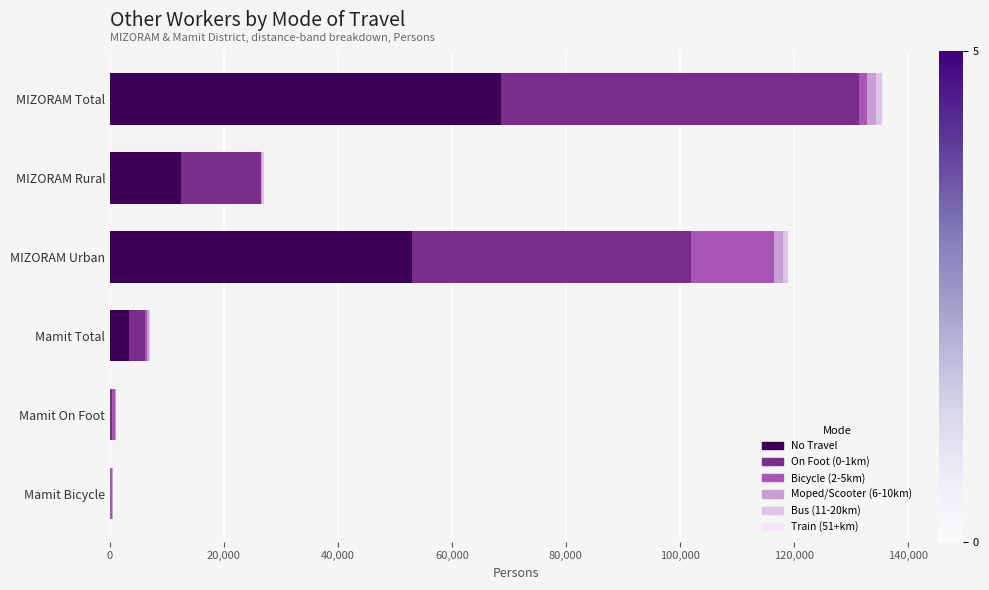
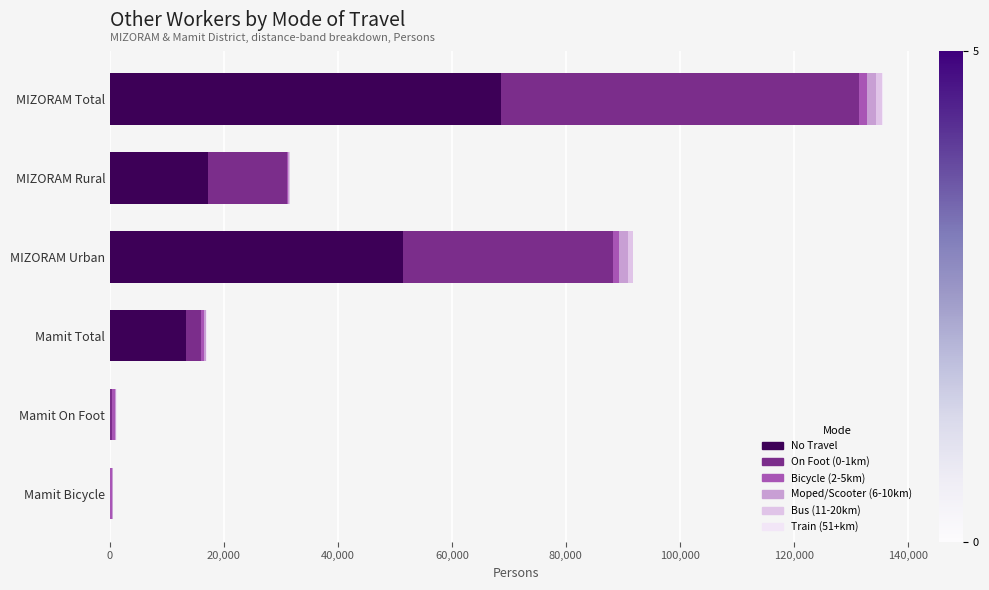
  {
    "No Travel": {
      "MIZORAM Total": "69,000",
-     "MIZORAM Rural": "12,000",
-     "MIZORAM Urban": "53,000",
-     "Mamit Total": "3,000",
+     "MIZORAM Rural": "17,000",
+     "MIZORAM Urban": "51,000",
+     "Mamit Total": "13,000",
      "Mamit On Foot": "0",
      "Mamit Bicycle": "0"
    },
    "On Foot (0-1km)": {
      "MIZORAM Total": "63,000",
      "MIZORAM Rural": "14,000",
-     "MIZORAM Urban": "49,000",
+     "MIZORAM Urban": "37,000",
      "Mamit Total": "3,000",
      "Mamit On Foot": "0",
      "Mamit Bicycle": "0"
    },
    "Bicycle (2-5km)": {
      "MIZORAM Total": "1,000",
-     "MIZORAM Urban": "15,000",
+     "MIZORAM Urban": "1,000",
      "Mamit Total": "0"
    }
  }
